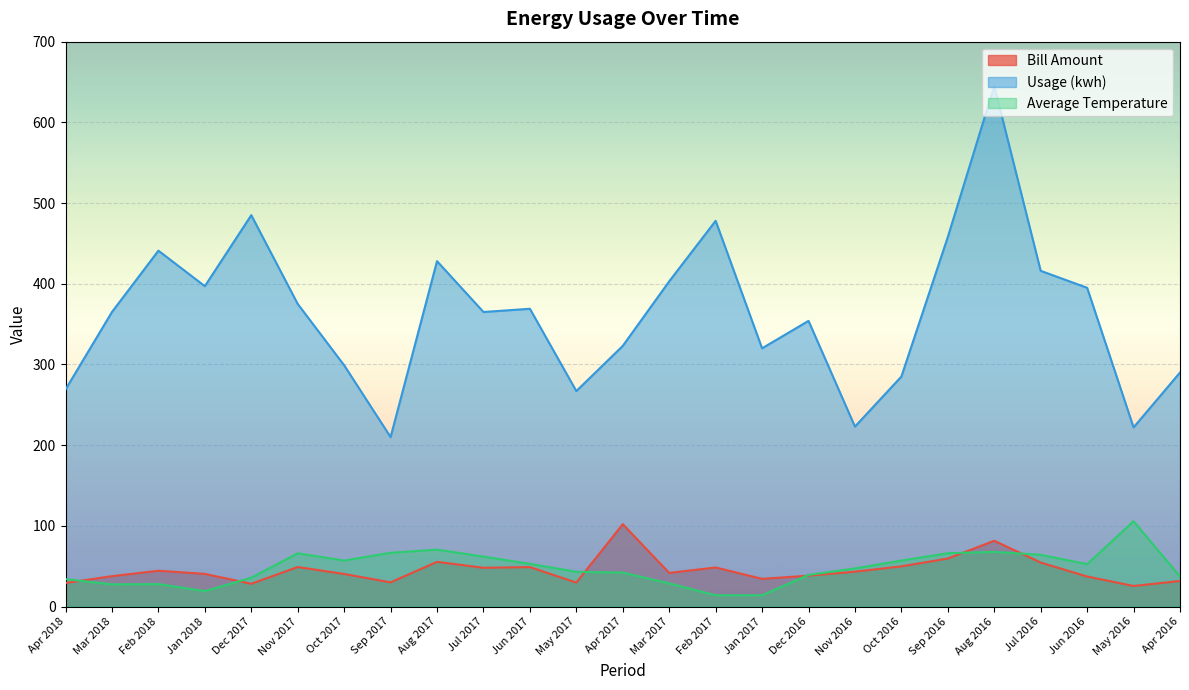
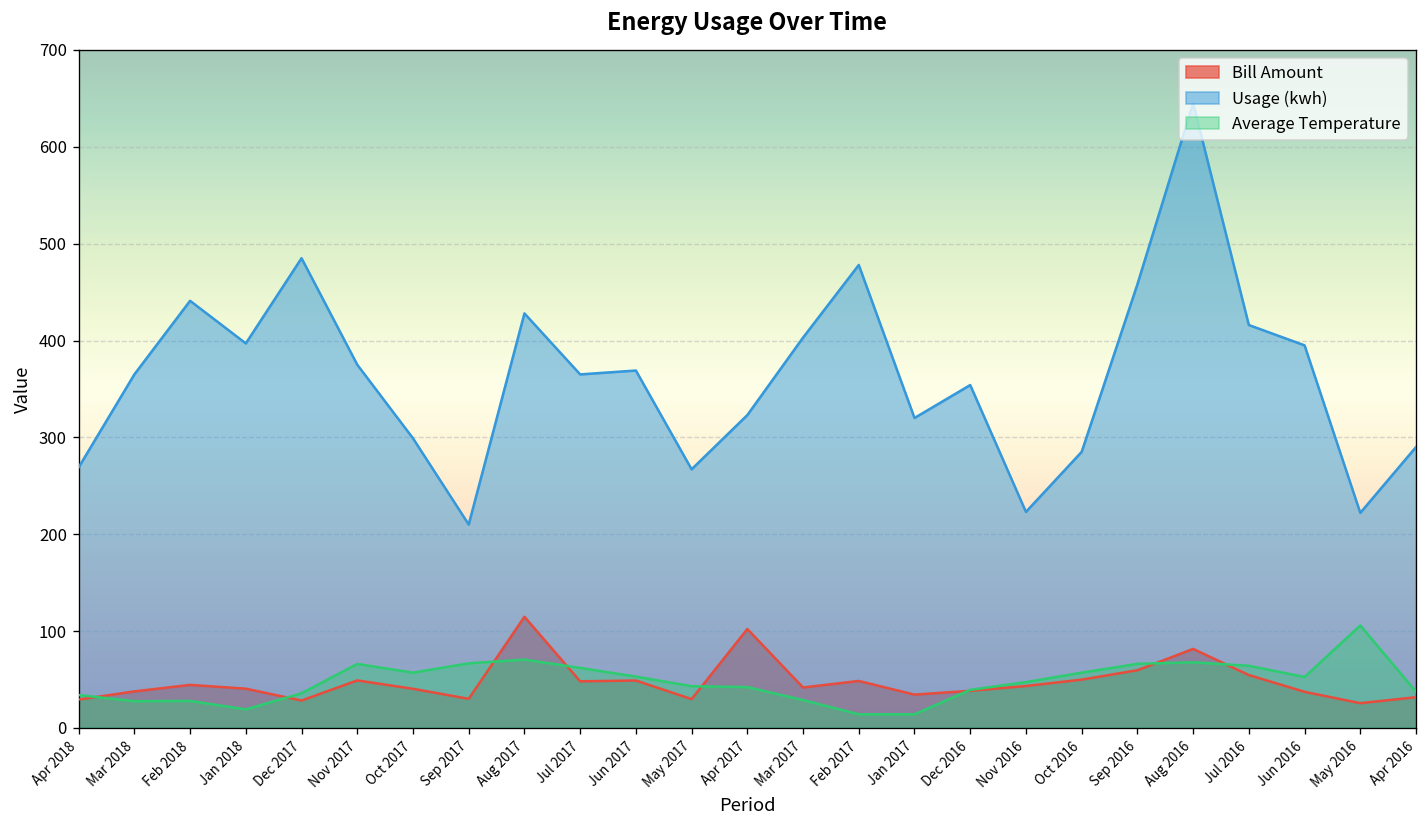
  {
    "Bill Amount": {
      "Apr 2018": 30,
      "Mar 2018": 40,
      "Feb 2018": 40,
      "Jan 2018": 40,
      "Dec 2017": 30,
      "Nov 2017": 50,
      "Oct 2017": 40,
      "Sep 2017": 30,
-     "Aug 2017": 60,
+     "Aug 2017": 110,
      "Jul 2017": 50,
      "Jun 2017": 50,
      "May 2017": 30,
      "Apr 2017": 100,
      "Mar 2017": 40,
      "Feb 2017": 50,
      "Jan 2017": 30,
      "Nov 2016": 40,
      "Oct 2016": 50,
      "Sep 2016": 60,
      "Aug 2016": 80,
      "Jul 2016": 50,
      "Jun 2016": 40,
      "May 2016": 30,
      "Apr 2016": 30
    },
    "Usage (kwh)": {
      "Apr 2018": 270,
      "Mar 2018": 370,
      "Feb 2018": 440,
      "Jan 2018": 400,
      "Dec 2017": 490,
      "Nov 2017": 380,
      "Oct 2017": 300,
      "Sep 2017": 210,
      "Aug 2017": 430,
      "Jul 2017": 370,
      "Jun 2017": 370,
      "May 2017": 270,
      "Apr 2017": 320,
      "Mar 2017": 400,
      "Feb 2017": 480,
      "Jan 2017": 320,
      "Dec 2016": 350,
      "Nov 2016": 220,
      "Oct 2016": 290,
      "Sep 2016": 460,
      "Jul 2016": 420,
      "Jun 2016": 400,
      "May 2016": 220,
      "Apr 2016": 290
    },
    "Average Temperature": {
      "Apr 2018": 30,
      "Mar 2018": 30,
      "Feb 2018": 30,
      "Jan 2018": 20,
      "Dec 2017": 40,
      "Nov 2017": 70,
      "Oct 2017": 60,
      "Sep 2017": 70,
      "Aug 2017": 70,
      "Jul 2017": 60,
      "Jun 2017": 50,
      "May 2017": 40,
      "Apr 2017": 40,
      "Mar 2017": 30,
      "Feb 2017": 10,
      "Jan 2017": 10,
      "Nov 2016": 50,
      "Oct 2016": 60,
      "Sep 2016": 70,
      "Aug 2016": 70,
      "Jul 2016": 60,
      "Jun 2016": 50,
      "May 2016": 110,
      "Apr 2016": 40
    }
  }
